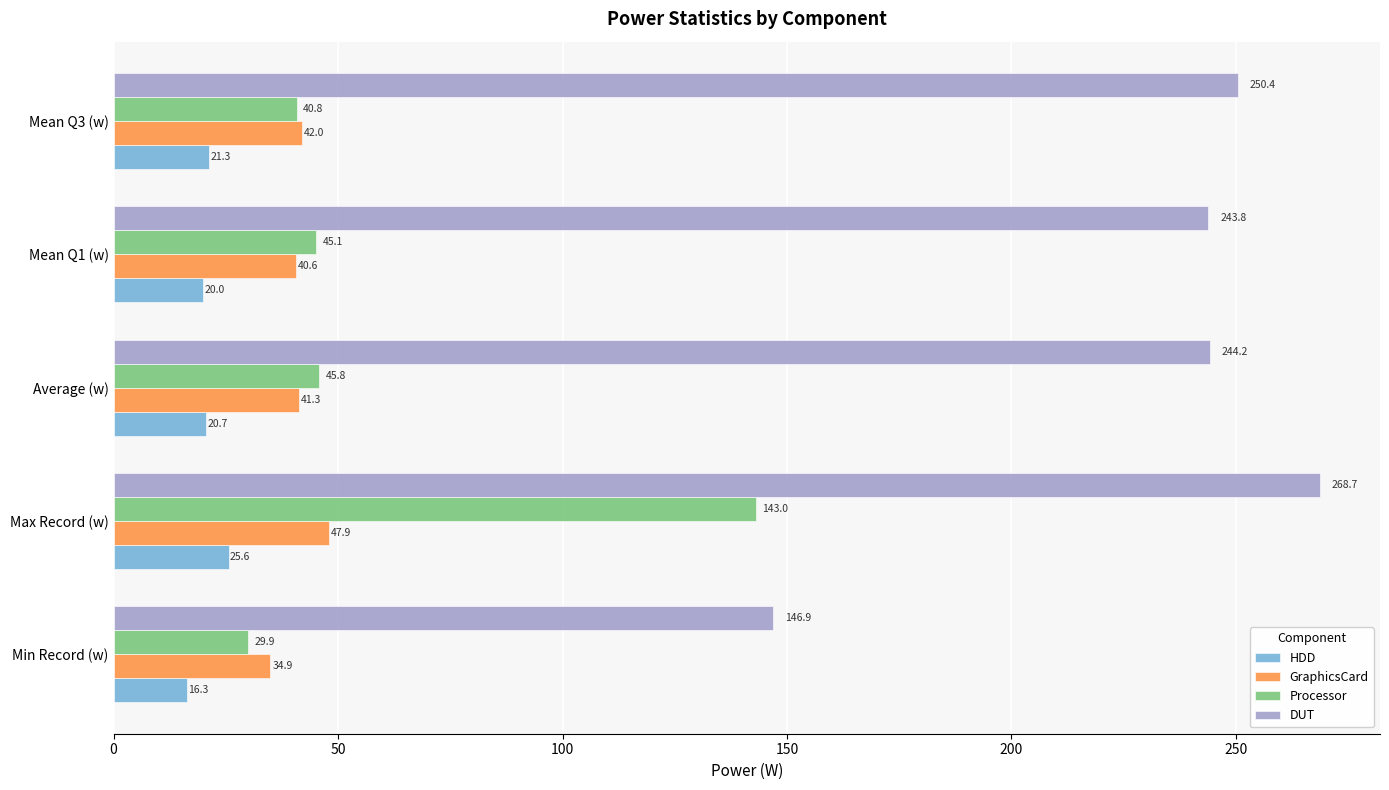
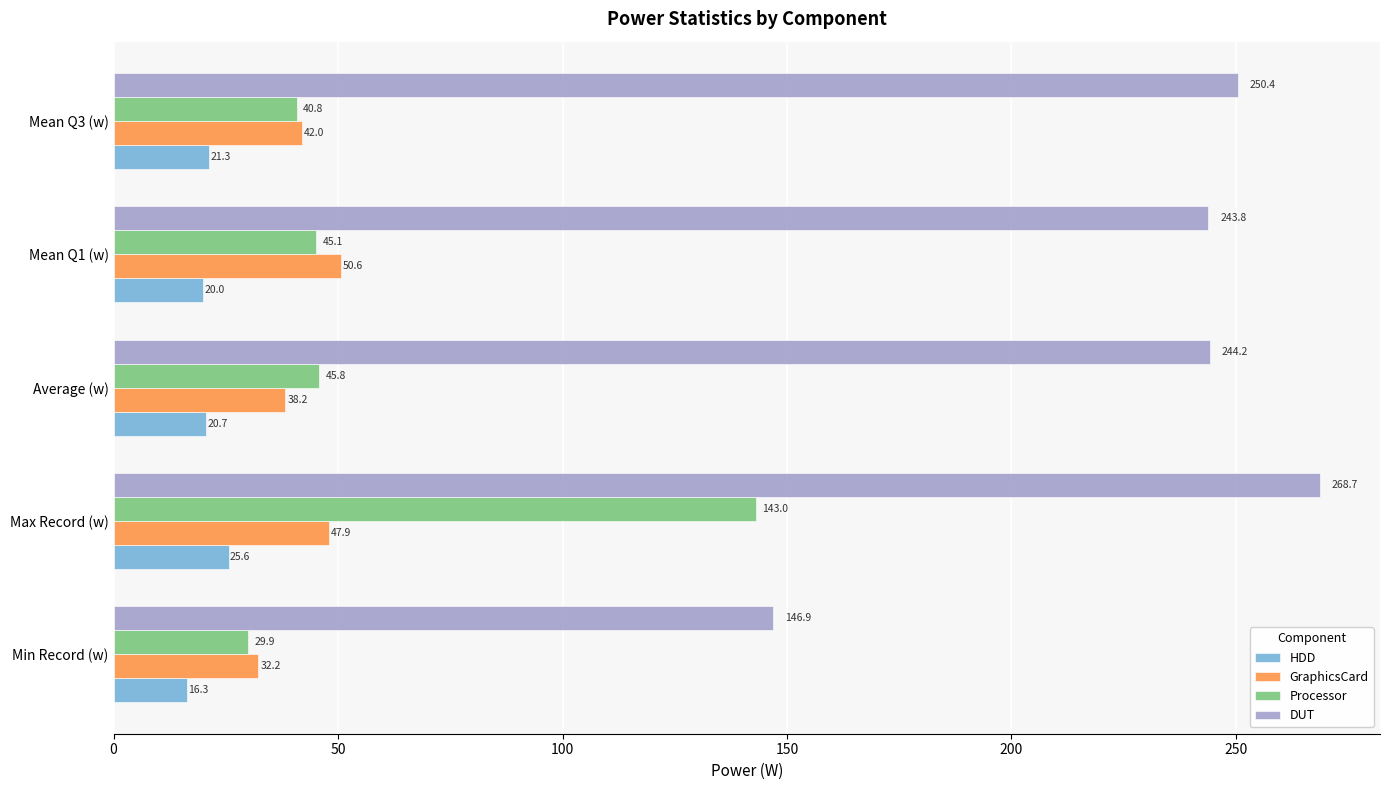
  {
    "GraphicsCard": {
      "Mean Q3 (w)": 42.0,
-     "Mean Q1 (w)": 40.6,
-     "Average (w)": 41.3,
+     "Mean Q1 (w)": 50.6,
+     "Average (w)": 38.2,
      "Max Record (w)": 47.9,
-     "Min Record (w)": 34.9
+     "Min Record (w)": 32.2
    },
    "Processor": {
      "Mean Q3 (w)": 40.8,
      "Mean Q1 (w)": 45.1,
      "Average (w)": 45.8,
      "Max Record (w)": 143.0,
      "Min Record (w)": 29.9
    }
  }
